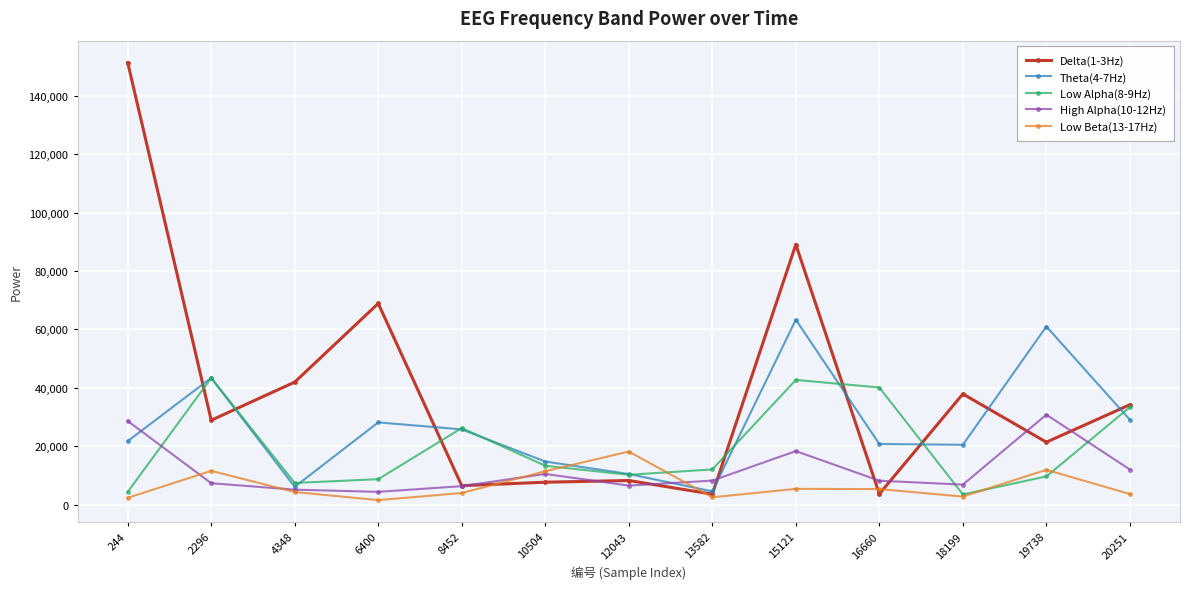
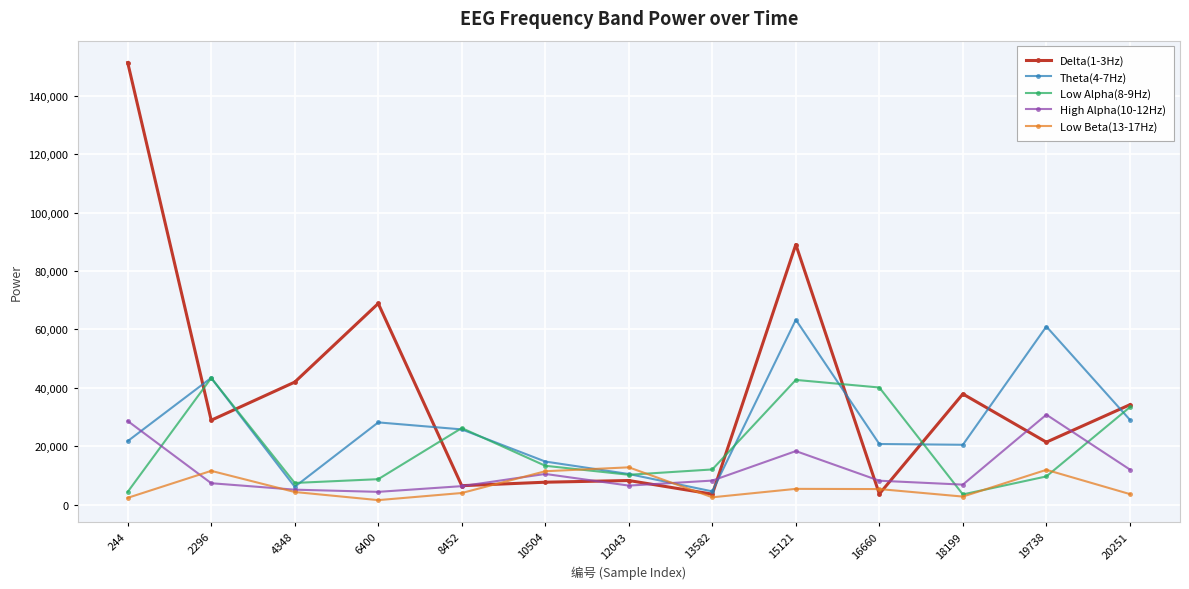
  {
    "Delta(1-3Hz)": {
      "244": "151,000",
      "2296": "29,000",
      "4348": "42,000",
      "6400": "69,000",
      "10504": "8,000",
      "12043": "8,000",
      "13582": "4,000",
      "15121": "89,000",
      "16660": "4,000",
      "18199": "38,000",
      "19738": "21,000"
    },
    "Theta(4-7Hz)": {
      "244": "22,000",
      "4348": "6,000",
      "6400": "28,000",
      "10504": "15,000",
      "13582": "5,000",
      "15121": "63,000",
      "16660": "21,000",
      "18199": "20,000",
      "19738": "61,000",
      "20251": "29,000"
    },
    "Low Alpha(8-9Hz)": {
      "244": "4,000",
      "4348": "7,000",
      "6400": "9,000",
      "10504": "13,000",
      "13582": "12,000",
      "15121": "43,000",
      "16660": "40,000",
      "19738": "10,000"
    },
    "High Alpha(10-12Hz)": {
      "244": "29,000",
      "2296": "7,000",
      "6400": "4,000",
      "10504": "10,000",
      "12043": "6,000",
      "13582": "8,000",
      "15121": "18,000",
      "16660": "8,000",
      "18199": "7,000",
      "19738": "31,000",
      "20251": "12,000"
    },
    "Low Beta(13-17Hz)": {
      "244": "2,000",
      "2296": "12,000",
      "6400": "2,000",
      "8452": "4,000",
      "10504": "11,000",
-     "12043": "18,000",
+     "12043": "13,000",
      "13582": "2,000",
      "15121": "5,000",
      "16660": "5,000",
      "19738": "12,000",
      "20251": "4,000"
    }
  }
